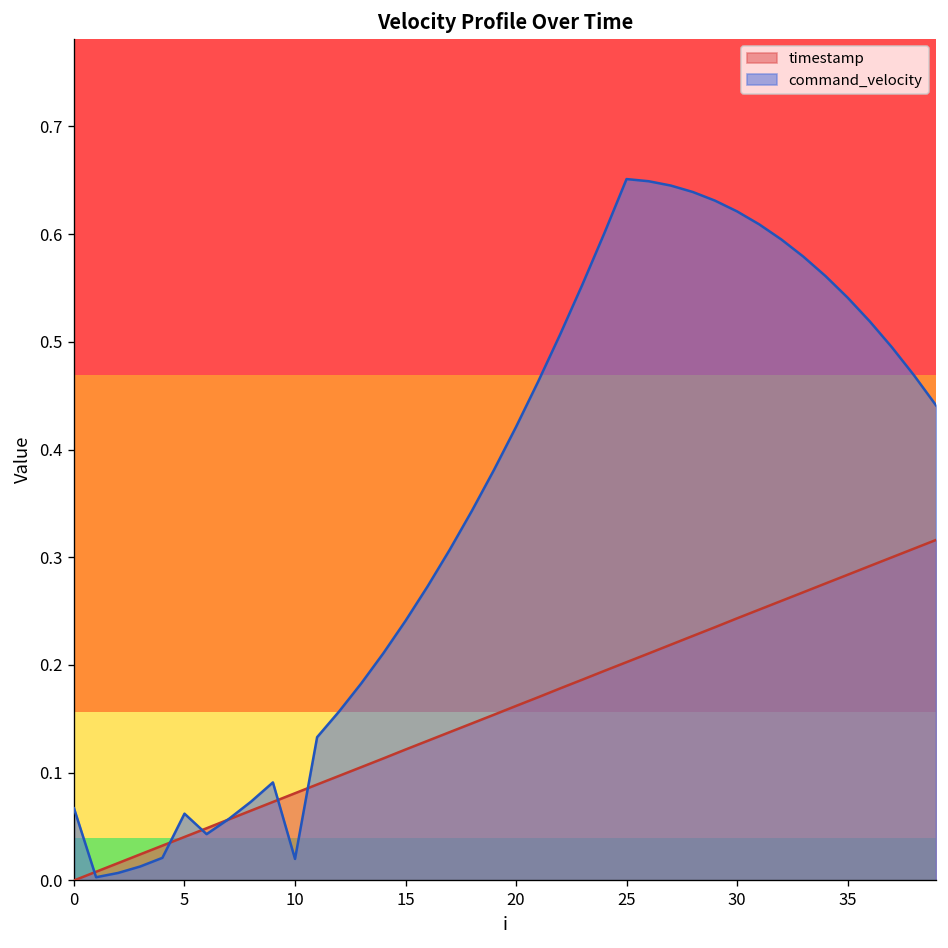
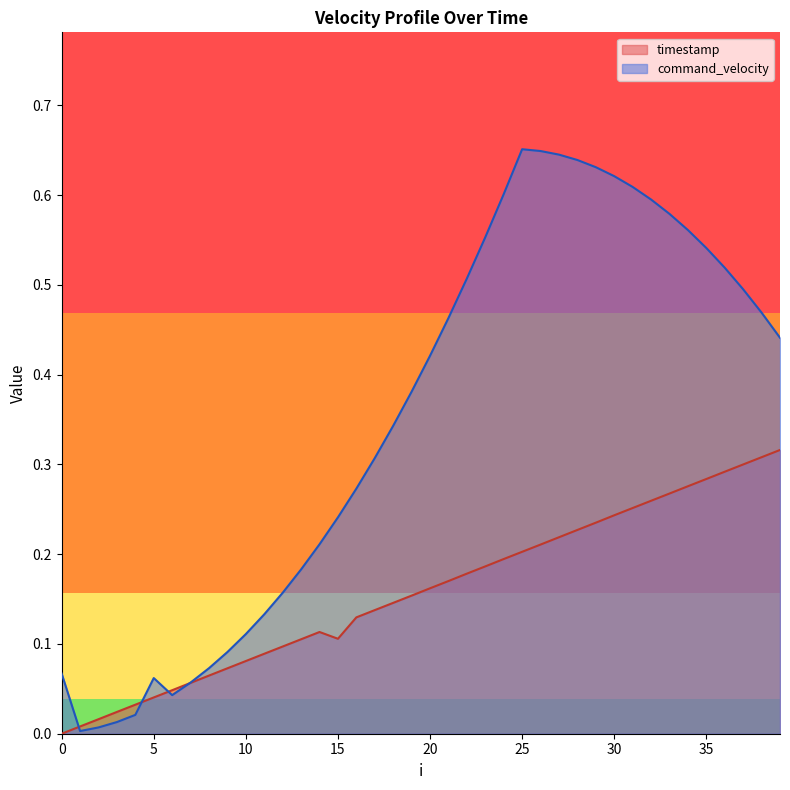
  {
    "timestamp": {
      "0": 0.00,
      "5": 0.04,
      "10": 0.08,
-     "15": 0.12,
+     "15": 0.11,
      "20": 0.16,
      "25": 0.20,
      "30": 0.24,
      "35": 0.28
    },
    "command_velocity": {
      "0": 0.07,
      "5": 0.06,
-     "10": 0.02,
+     "10": 0.11,
      "15": 0.24,
      "20": 0.42,
      "25": 0.65,
      "30": 0.62,
      "35": 0.54
    }
  }
